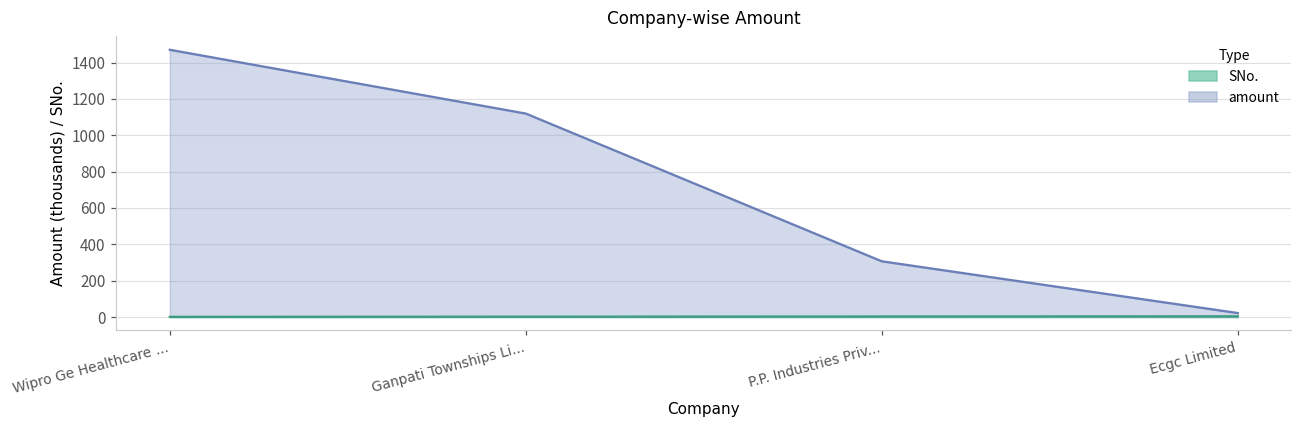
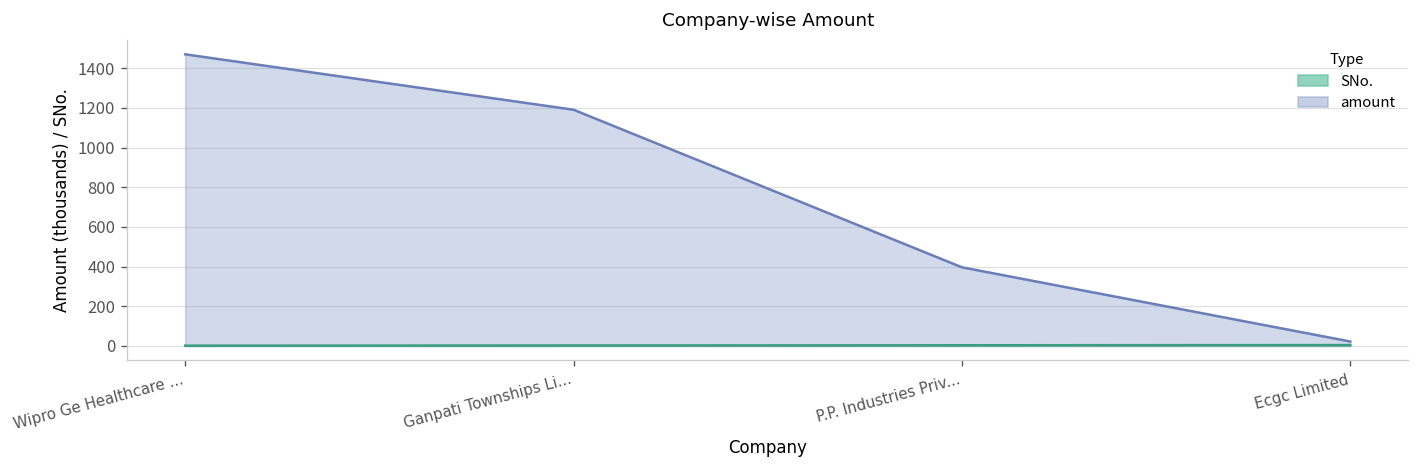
  {
    "SNo.": {
      "Wipro Ge Healthcare ...": 0,
      "Ganpati Townships Li...": 0,
      "P.P. Industries Priv...": 0,
      "Ecgc Limited": 0
    },
    "amount": {
      "Wipro Ge Healthcare ...": 1470,
-     "Ganpati Townships Li...": 1120,
-     "P.P. Industries Priv...": 310,
+     "Ganpati Townships Li...": 1190,
+     "P.P. Industries Priv...": 400,
      "Ecgc Limited": 20
    }
  }
